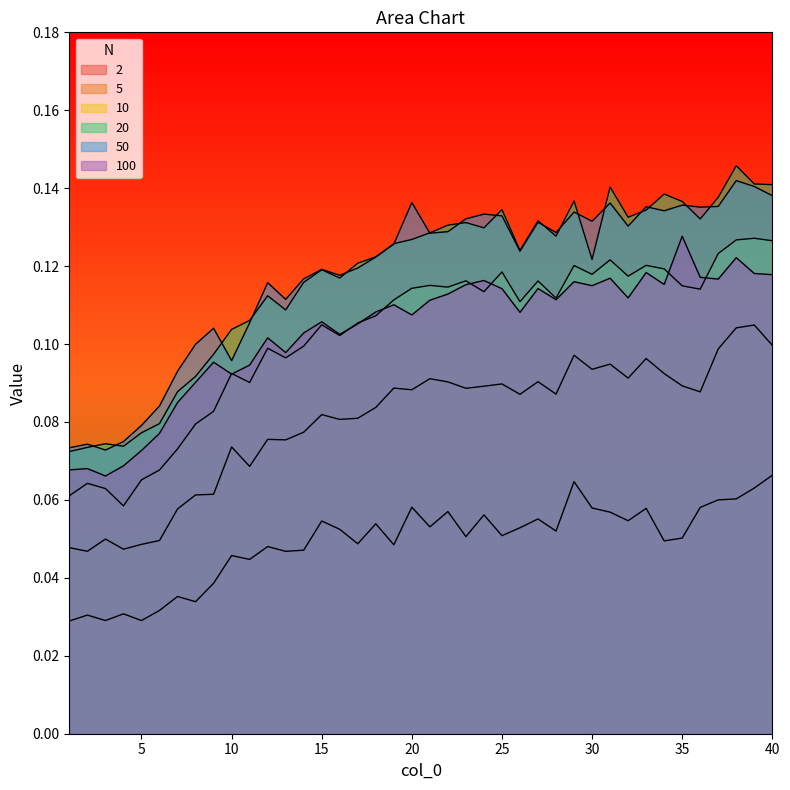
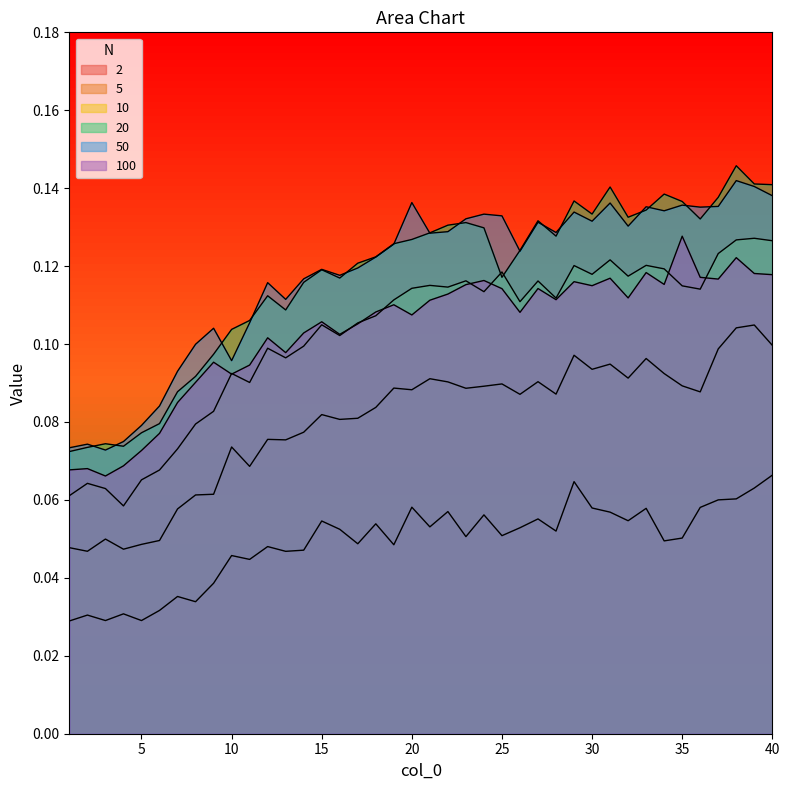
  {
    "20": {
      "5": 0.077,
      "10": 0.104,
      "20": 0.127,
-     "25": 0.134,
-     "30": 0.122,
+     "25": 0.117,
+     "30": 0.133,
      "35": 0.137,
      "40": 0.141
    },
    "50": {
      "5": 0.079,
      "10": 0.096,
      "20": 0.136,
      "25": 0.133,
      "30": 0.132,
      "35": 0.136,
      "40": 0.138
    },
    "100": {
      "5": 0.073,
      "15": 0.106,
      "20": 0.107,
      "25": 0.114,
      "30": 0.115,
      "35": 0.128,
      "40": 0.118
    }
  }
